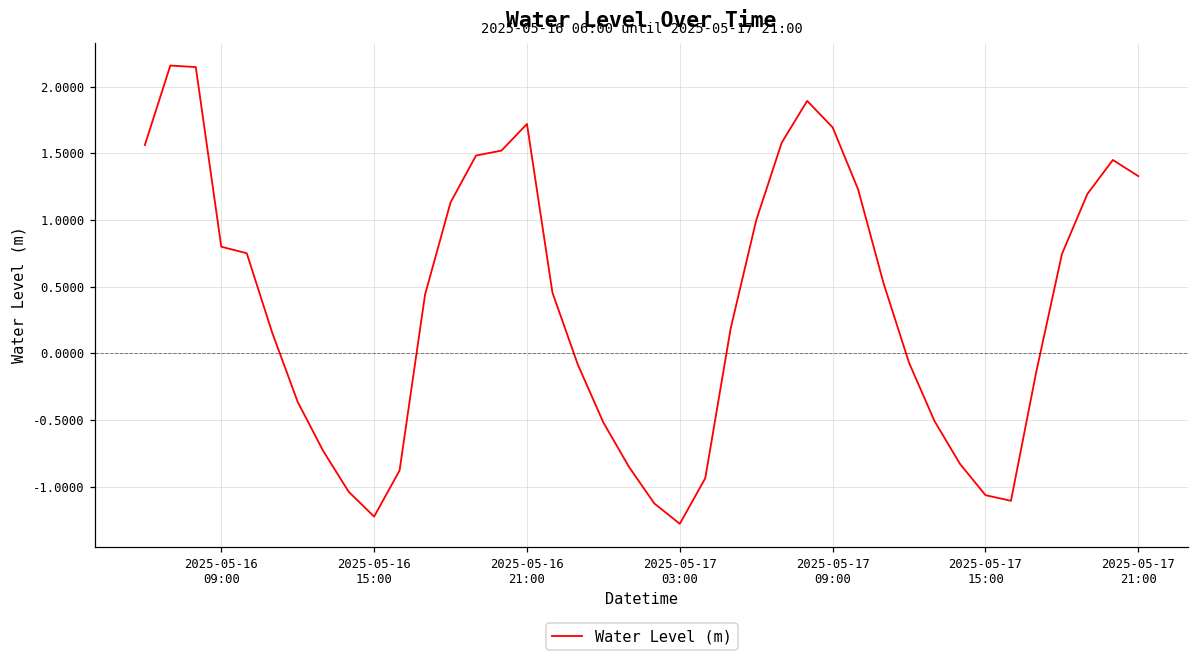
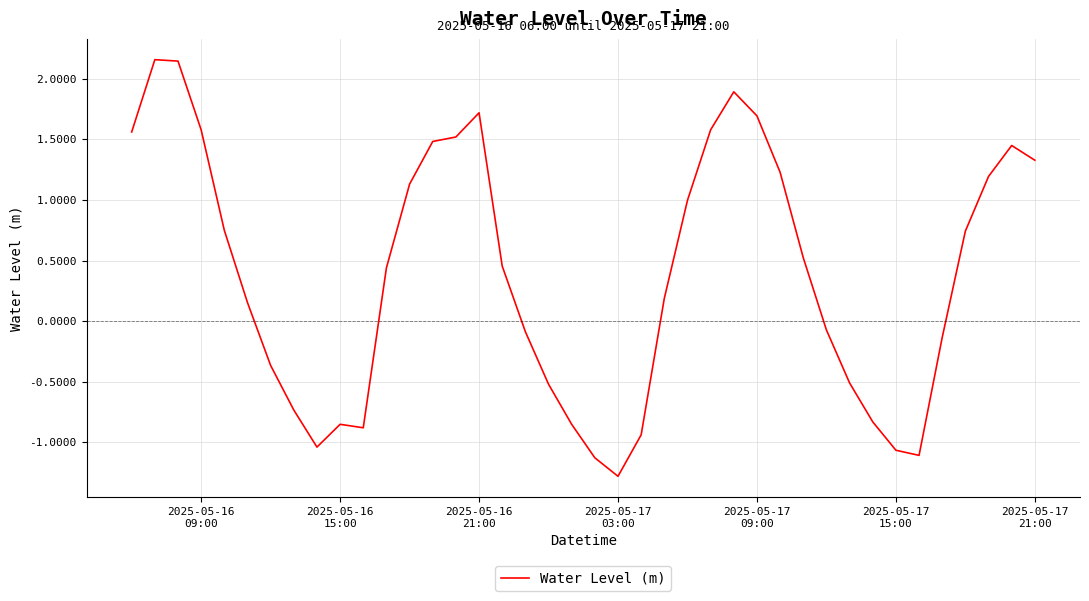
  {
-   "2025-05-16 09:00": 0.80,
-   "2025-05-16 15:00": -1.23,
+   "2025-05-16 09:00": 1.58,
+   "2025-05-16 15:00": -0.85,
    "2025-05-16 21:00": 1.72,
    "2025-05-17 03:00": -1.28,
    "2025-05-17 09:00": 1.69,
    "2025-05-17 15:00": -1.06,
    "2025-05-17 21:00": 1.33
  }
